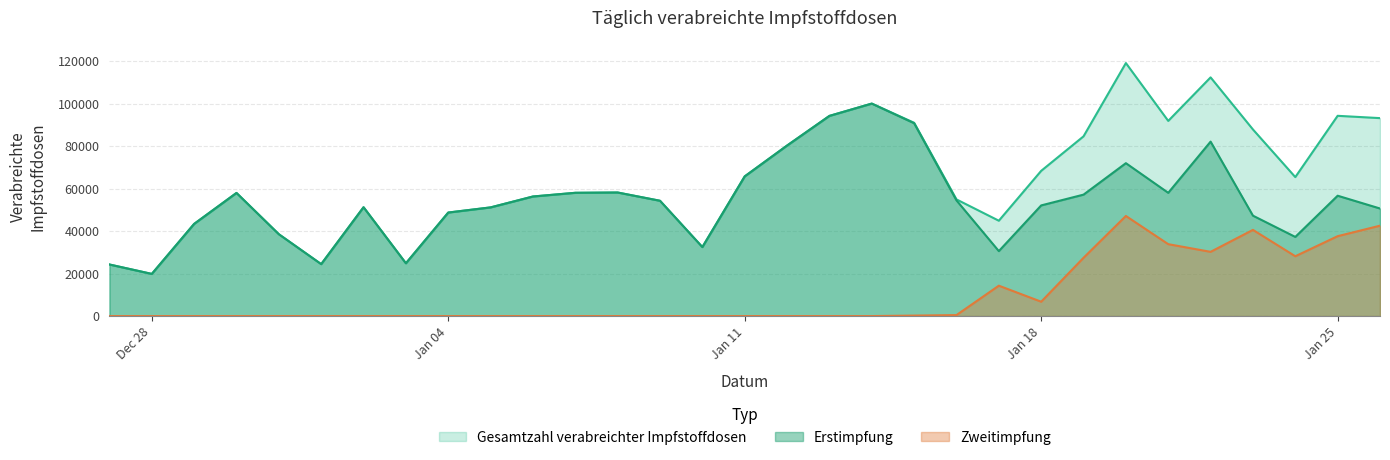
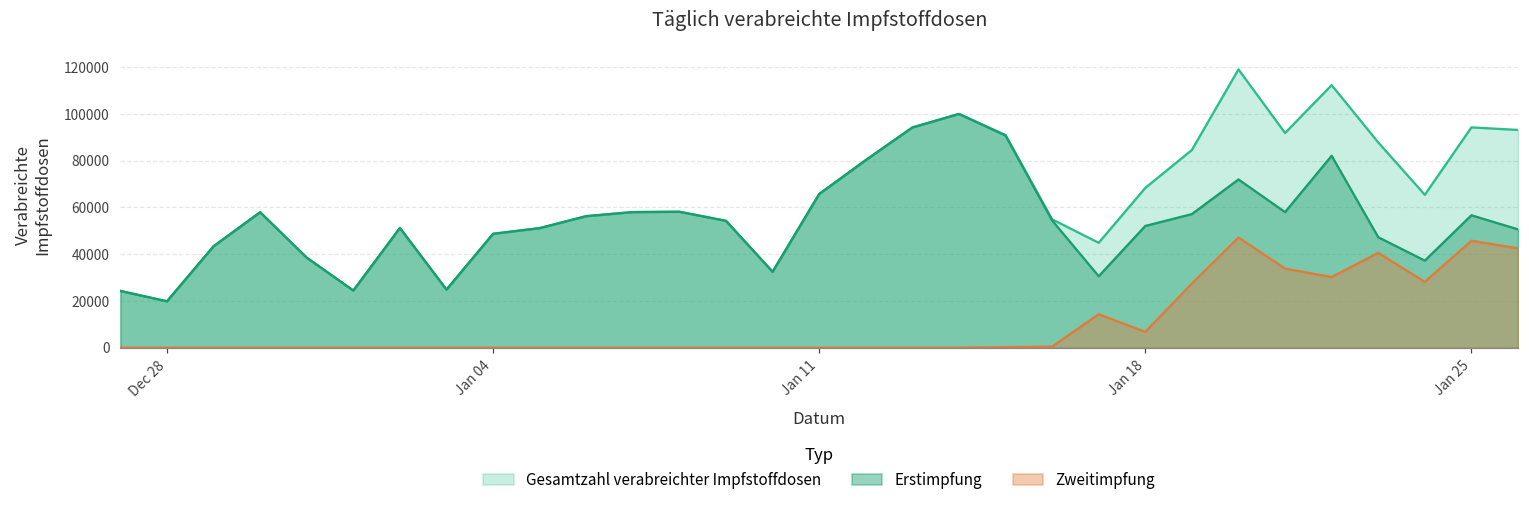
  {
    "Zweitimpfung": {
      "Dec 28": 0,
      "Jan 04": 0,
      "Jan 11": 0,
      "Jan 18": 7000,
-     "Jan 25": 38000
+     "Jan 25": 46000
    }
  }
